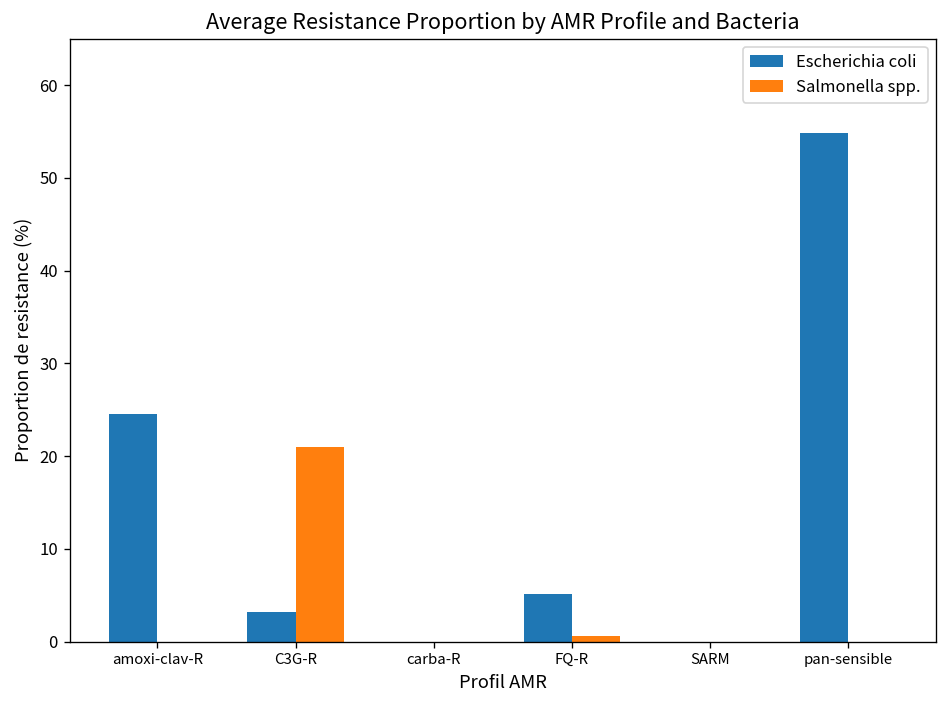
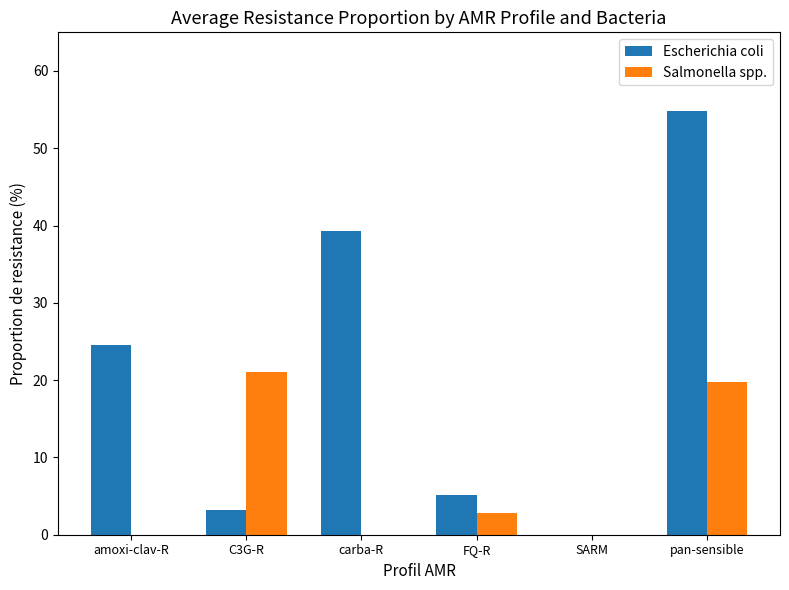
  {
    "Escherichia coli": {
      "amoxi-clav-R": 25,
      "C3G-R": 3,
-     "carba-R": 0,
+     "carba-R": 39,
      "FQ-R": 5,
      "SARM": 0,
      "pan-sensible": 55
    },
    "Salmonella spp.": {
      "amoxi-clav-R": 0,
      "C3G-R": 21,
      "carba-R": 0,
-     "FQ-R": 1,
+     "FQ-R": 3,
      "SARM": 0,
-     "pan-sensible": 0
+     "pan-sensible": 20
    }
  }
